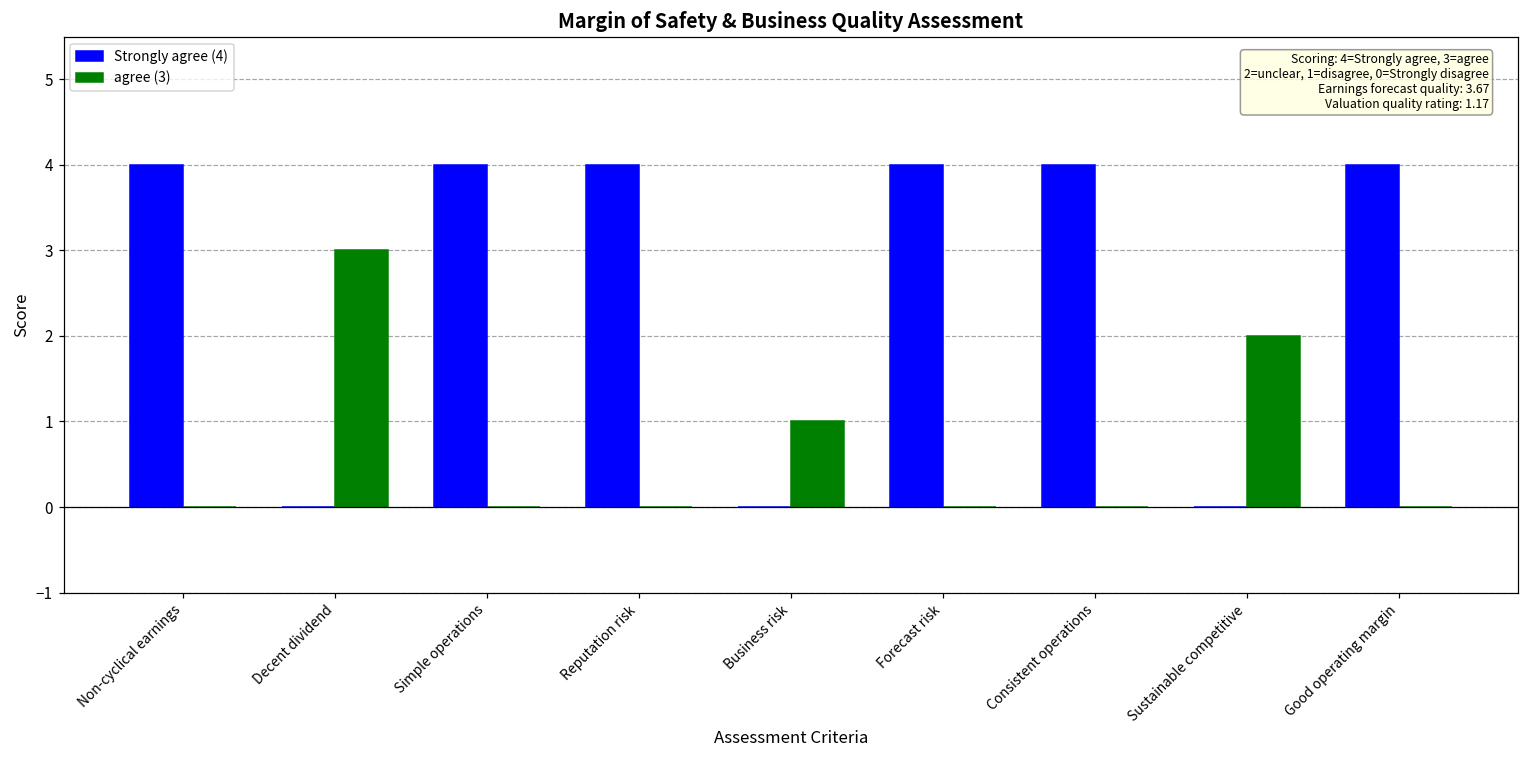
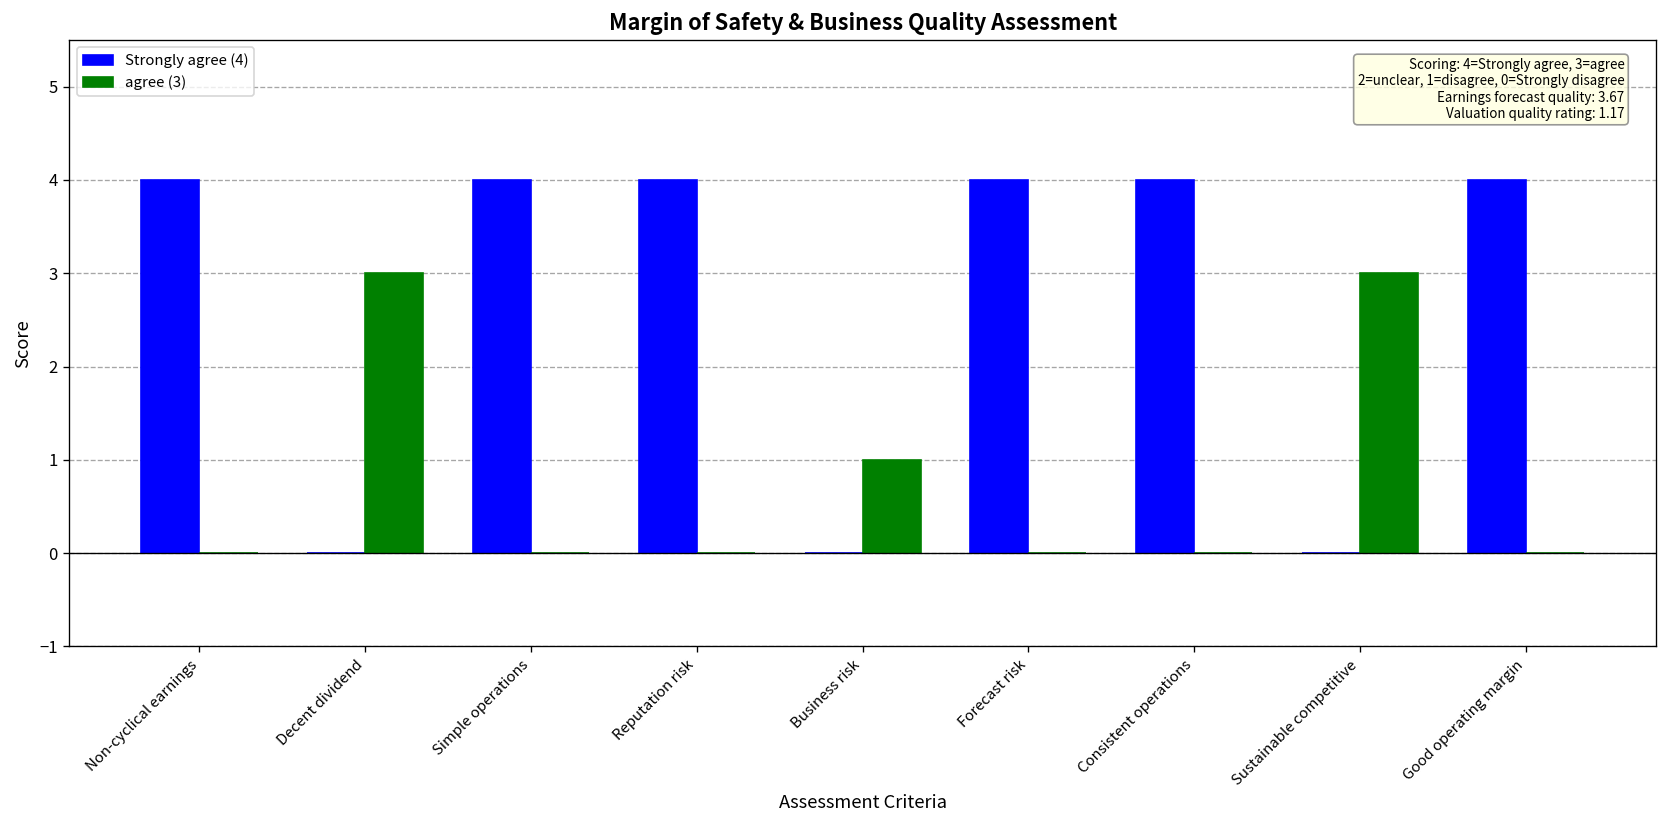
  {
    "Strongly agree (4)": {
      "Non-cyclical earnings": 4,
      "Decent dividend": 0,
      "Simple operations": 4,
      "Reputation risk": 4,
      "Business risk": 0,
      "Forecast risk": 4,
      "Consistent operations": 4,
      "Sustainable competitive": 0,
      "Good operating margin": 4
    },
    "agree (3)": {
      "Non-cyclical earnings": 0,
      "Decent dividend": 3,
      "Simple operations": 0,
      "Reputation risk": 0,
      "Business risk": 1,
      "Forecast risk": 0,
      "Consistent operations": 0,
-     "Sustainable competitive": 2,
+     "Sustainable competitive": 3,
      "Good operating margin": 0
    }
  }
